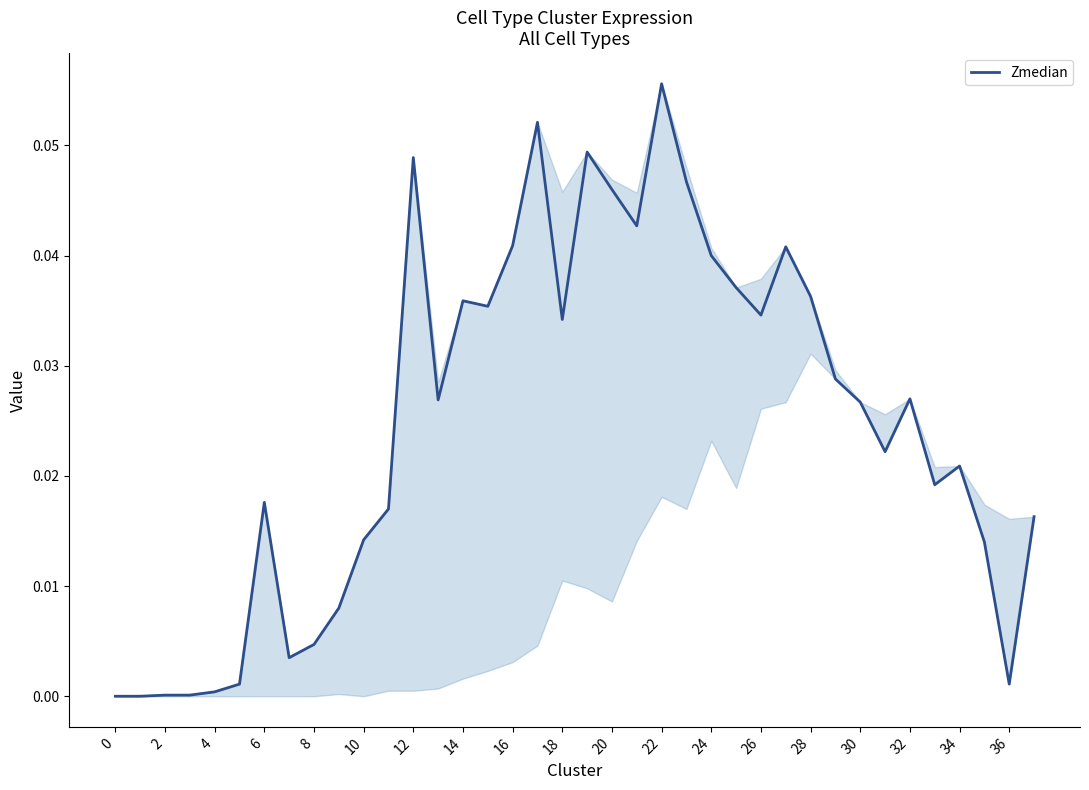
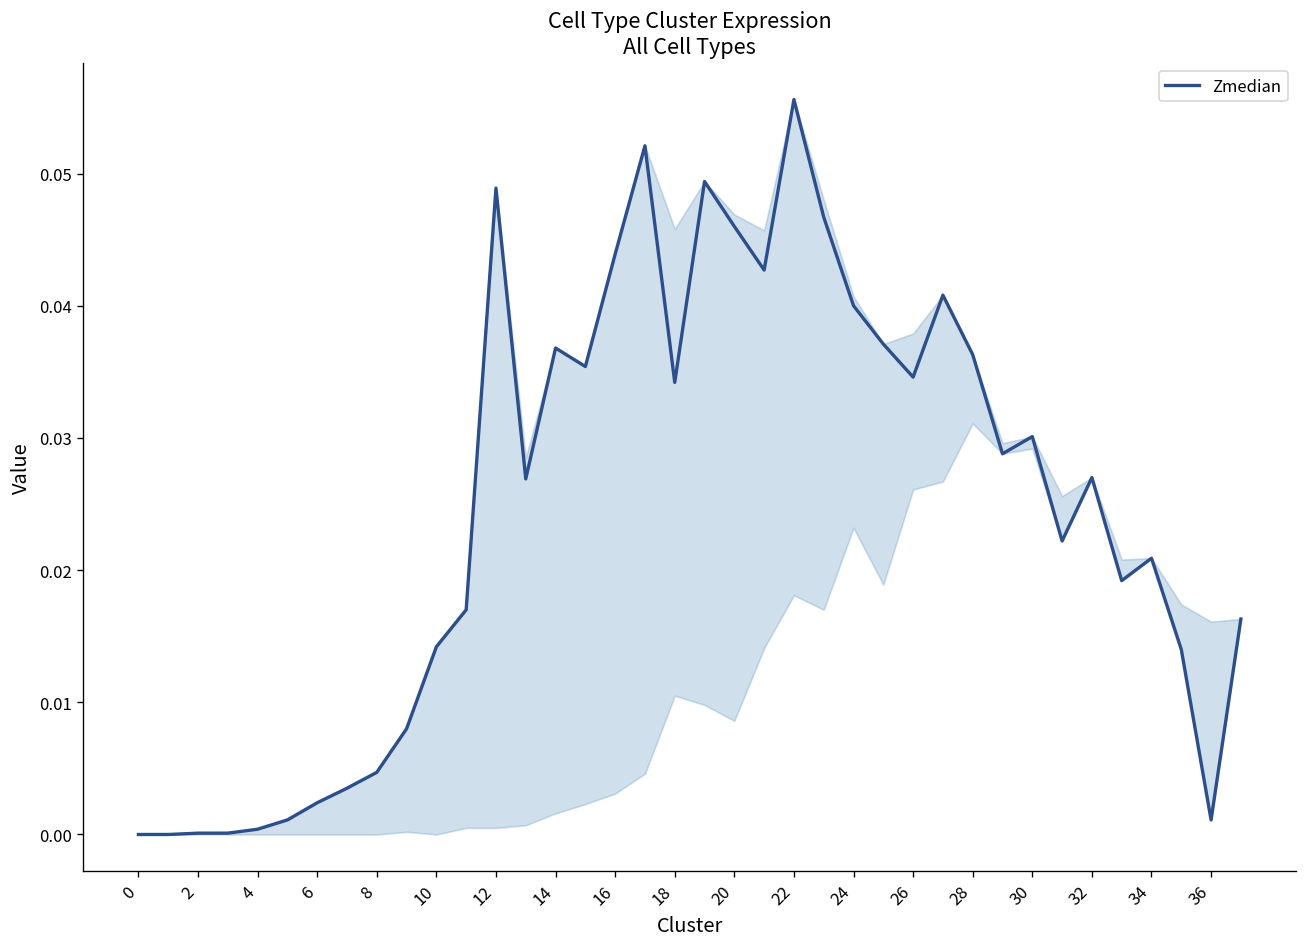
  {
    "Zmedian": {
-     "6": 0.0176,
-     "14": 0.0359,
-     "16": 0.0409,
+     "6": 0.0024,
+     "14": 0.0368,
+     "16": 0.0439,
      "18": 0.0342,
      "20": 0.0460,
      "24": 0.0400,
      "26": 0.0346,
-     "30": 0.0267,
+     "30": 0.0301,
      "36": 0.0011
    }
  }
